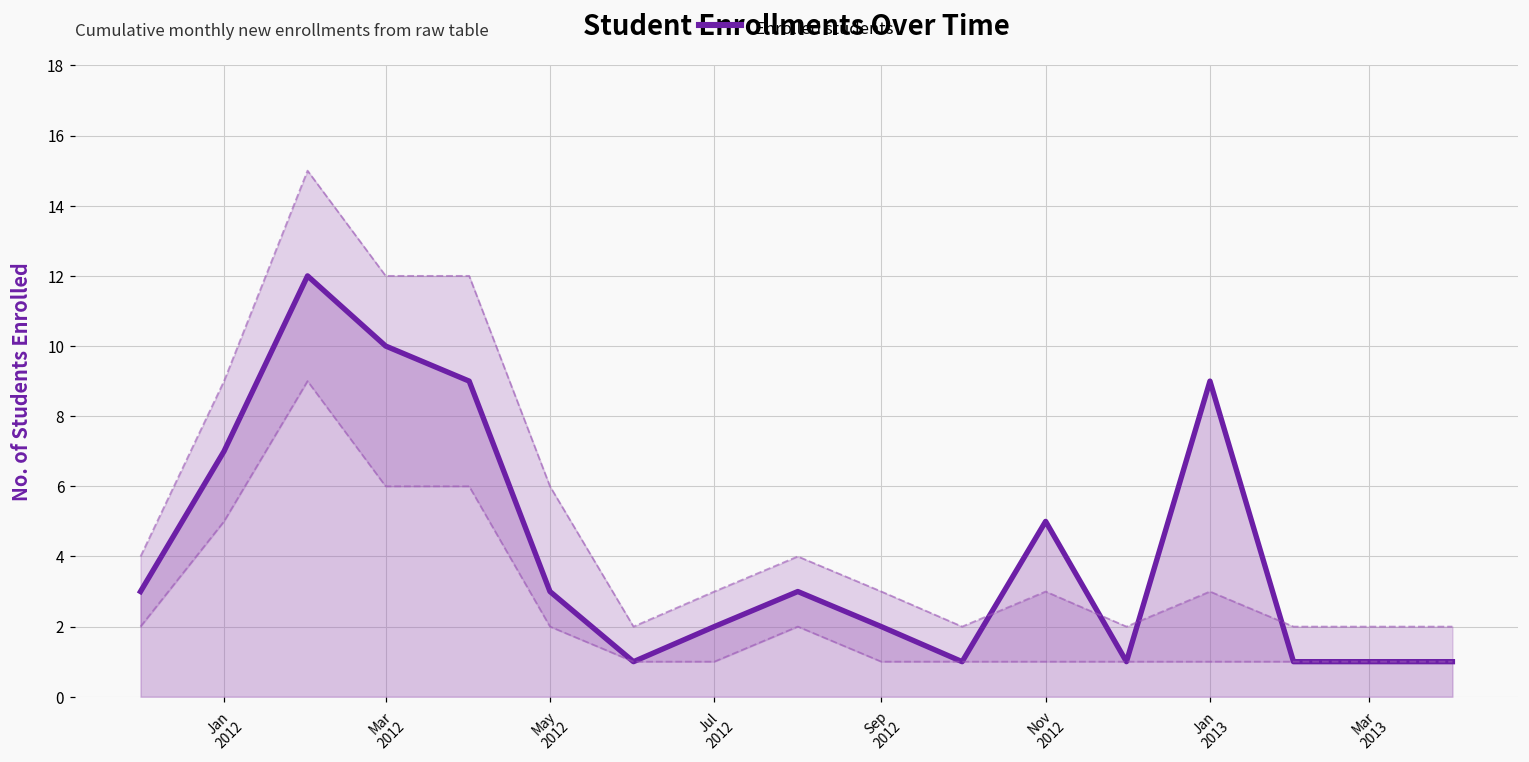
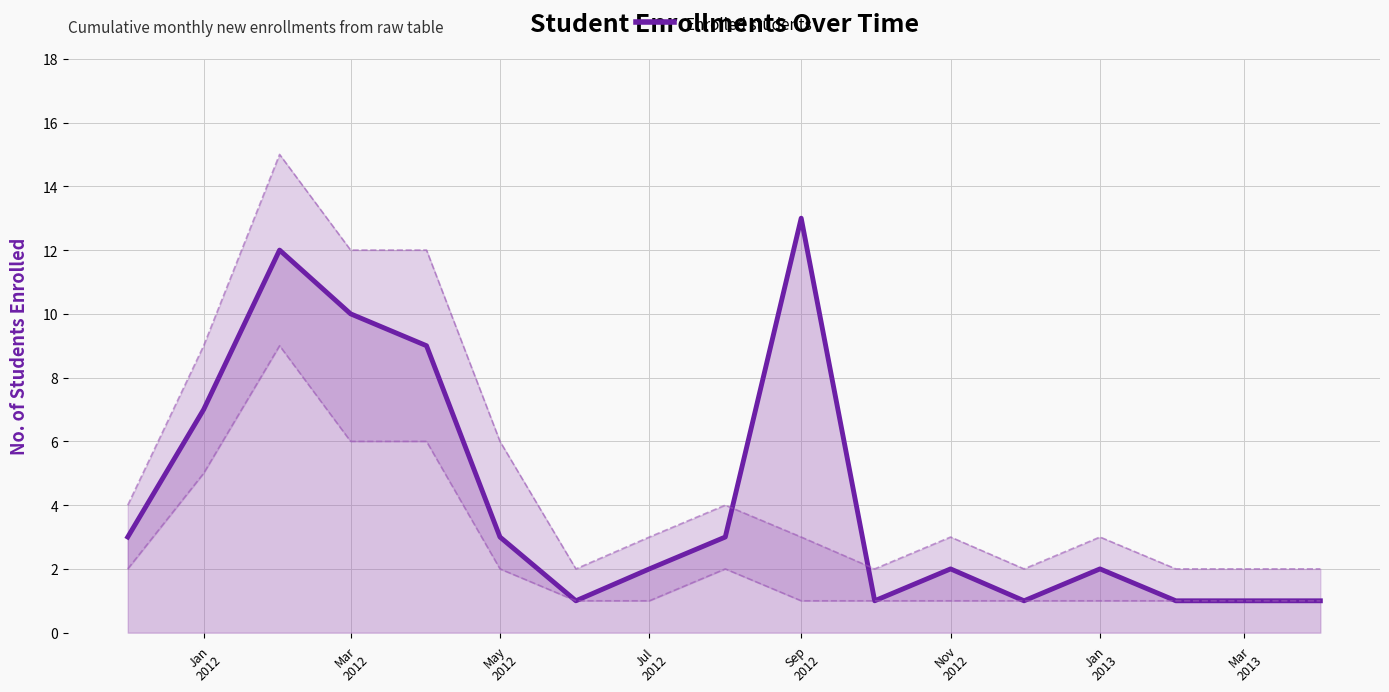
  {
    "Enrolled students": {
      "Jan 2012": 7,
      "Mar 2012": 10,
      "May 2012": 3,
      "Jul 2012": 2,
-     "Sep 2012": 2,
-     "Nov 2012": 5,
-     "Jan 2013": 9
+     "Sep 2012": 13,
+     "Nov 2012": 2,
+     "Jan 2013": 2
    }
  }
